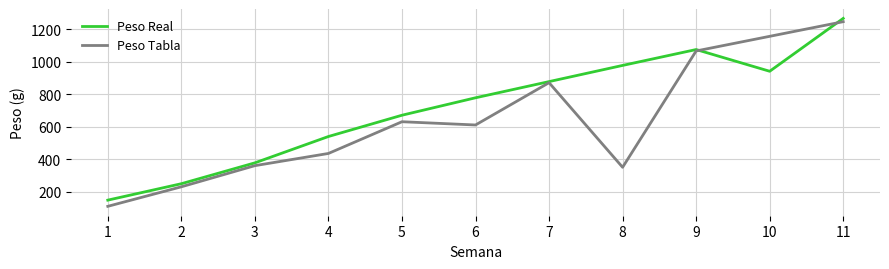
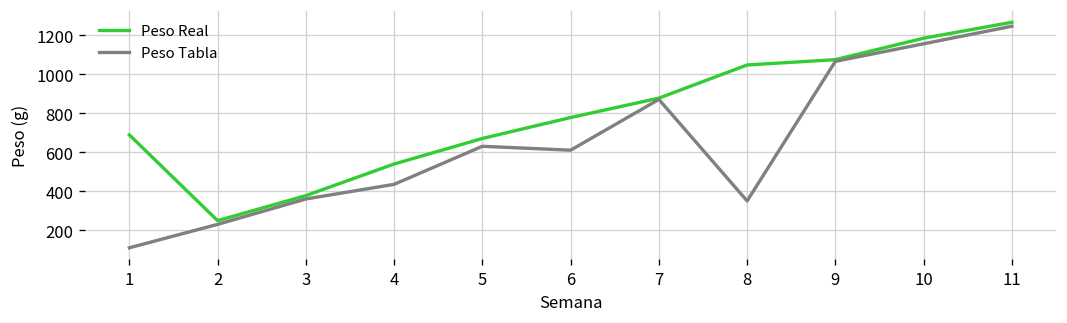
  {
    "Peso Real": {
-     "1": 150,
+     "1": 690,
      "2": 250,
      "3": 380,
      "4": 540,
      "5": 670,
      "6": 780,
-     "8": 980,
-     "10": 940,
+     "8": 1050,
+     "10": 1180,
      "11": 1270
    },
    "Peso Tabla": {
      "1": 110,
      "2": 230,
      "3": 360,
      "4": 440,
      "5": 630,
      "6": 610,
      "8": 350,
      "10": 1160,
      "11": 1250
    }
  }
